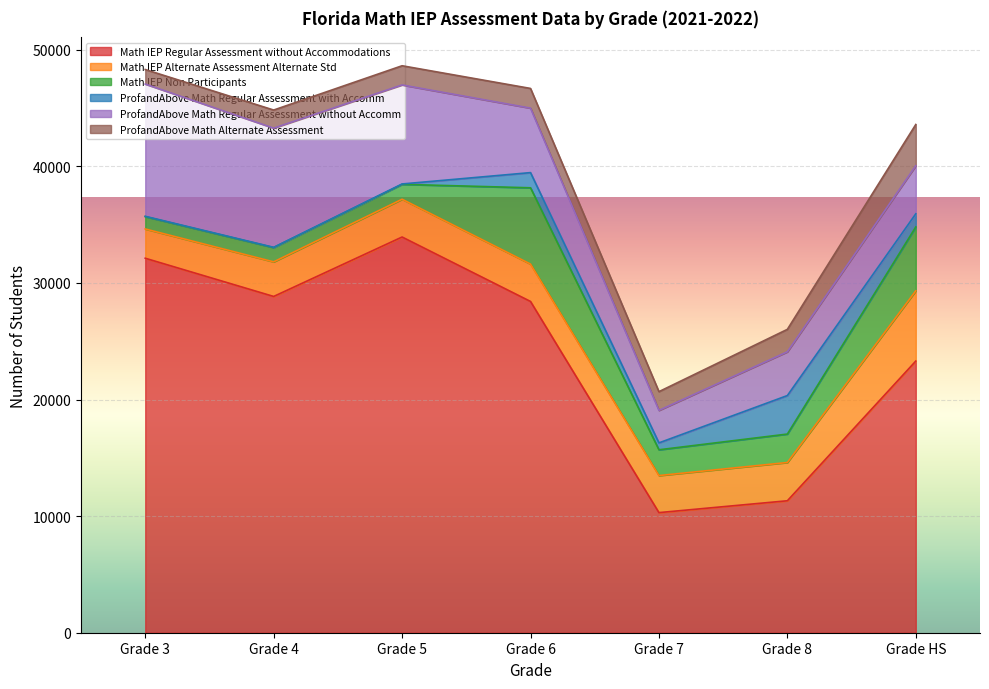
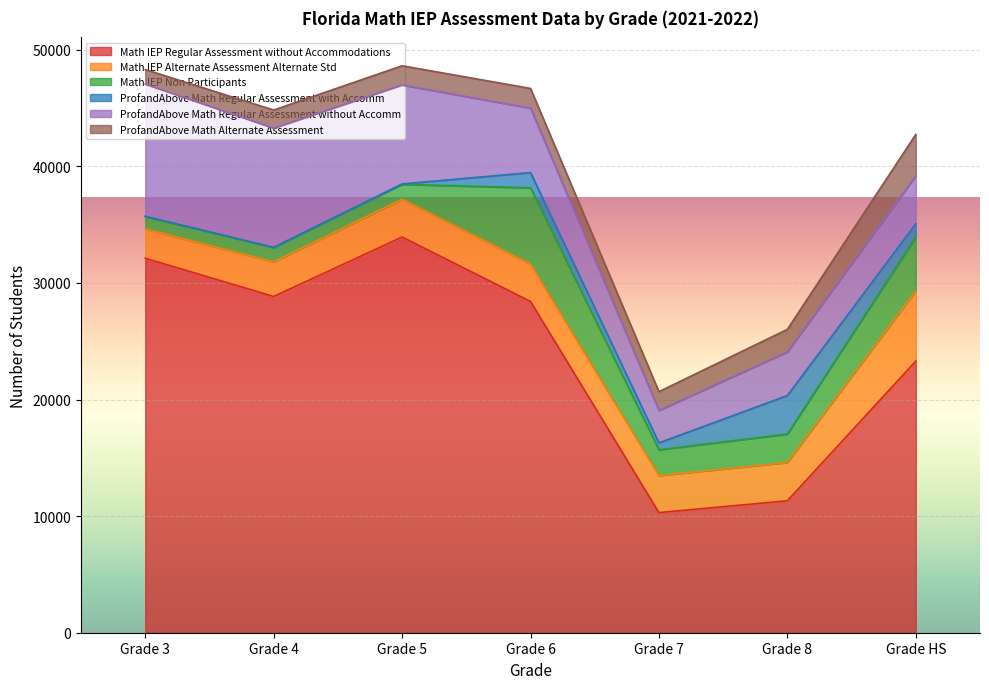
  {
    "Math IEP Regular Assessment without Accommodations": {
      "Grade 3": 32100,
      "Grade 4": 28800,
      "Grade 5": 33900,
      "Grade 6": 28400,
      "Grade 7": 10300,
      "Grade 8": 11300,
      "Grade HS": 23300
    },
    "Math IEP Alternate Assessment Alternate Std": {
      "Grade 3": 2500,
      "Grade 4": 3000,
      "Grade 5": 3200,
      "Grade 6": 3200,
      "Grade 7": 3200,
      "Grade 8": 3300,
      "Grade HS": 6000
    },
    "Math IEP Non Participants": {
      "Grade 6": 6500,
      "Grade 7": 2200,
      "Grade 8": 2400,
-     "Grade HS": 5500
+     "Grade HS": 4600
    },
    "ProfandAbove Math Regular Assessment with Accomm": {
      "Grade 6": 1300,
      "Grade 7": 600,
      "Grade 8": 3300,
      "Grade HS": 1100
    },
    "ProfandAbove Math Regular Assessment without Accomm": {
      "Grade 6": 5500,
      "Grade 7": 2800,
      "Grade 8": 3800,
      "Grade HS": 4100
    },
    "ProfandAbove Math Alternate Assessment": {
      "Grade 6": 1700,
      "Grade 7": 1600,
      "Grade 8": 1900,
      "Grade HS": 3500
    }
  }
